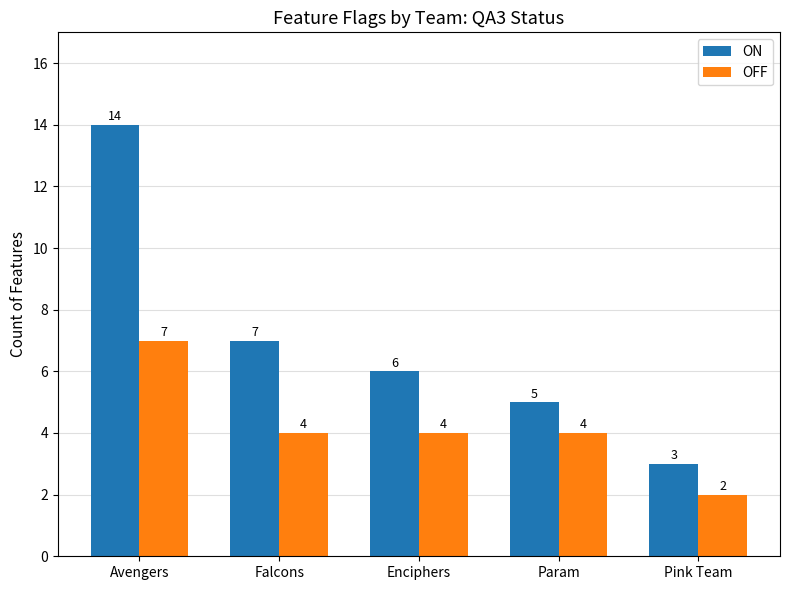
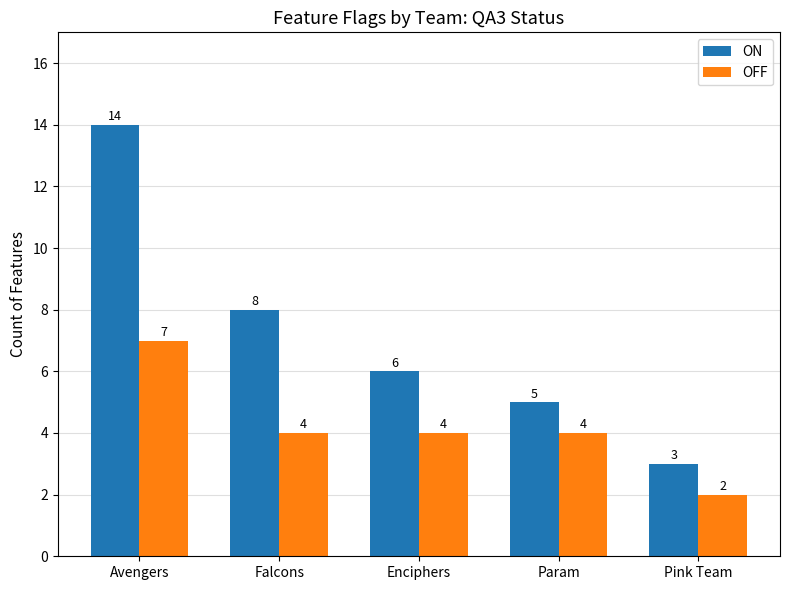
  {
    "ON": {
      "Avengers": 14,
-     "Falcons": 7,
+     "Falcons": 8,
      "Enciphers": 6,
      "Param": 5,
      "Pink Team": 3
    },
    "OFF": {
      "Avengers": 7,
      "Falcons": 4,
      "Enciphers": 4,
      "Param": 4,
      "Pink Team": 2
    }
  }
